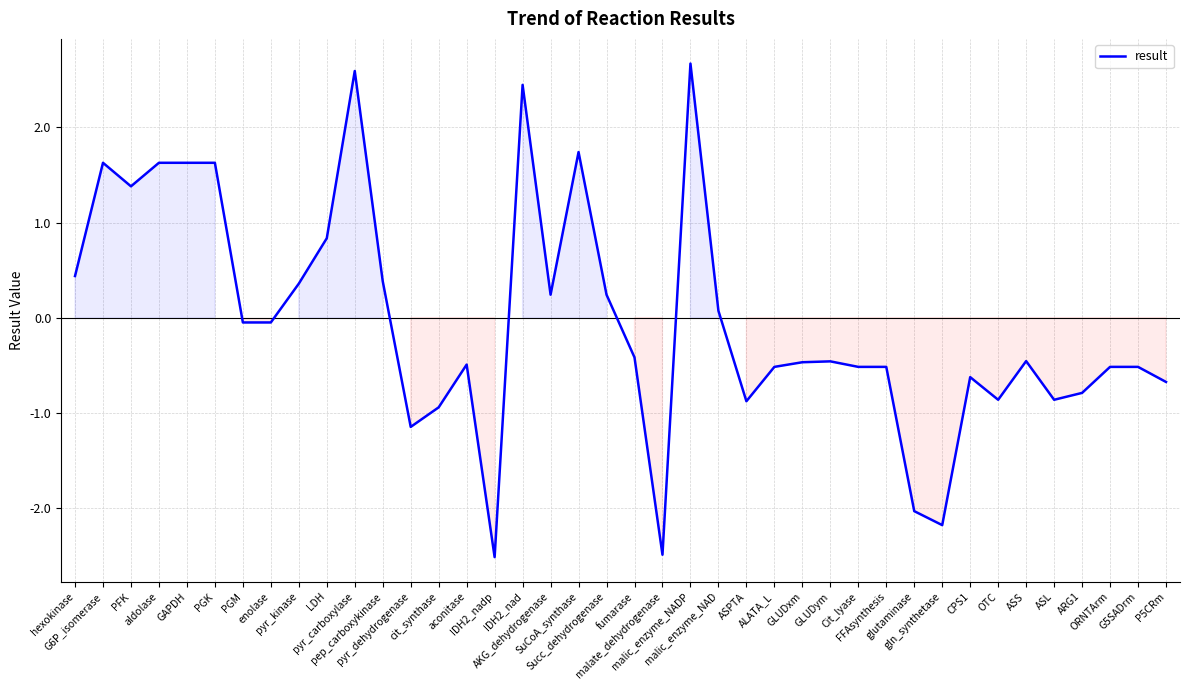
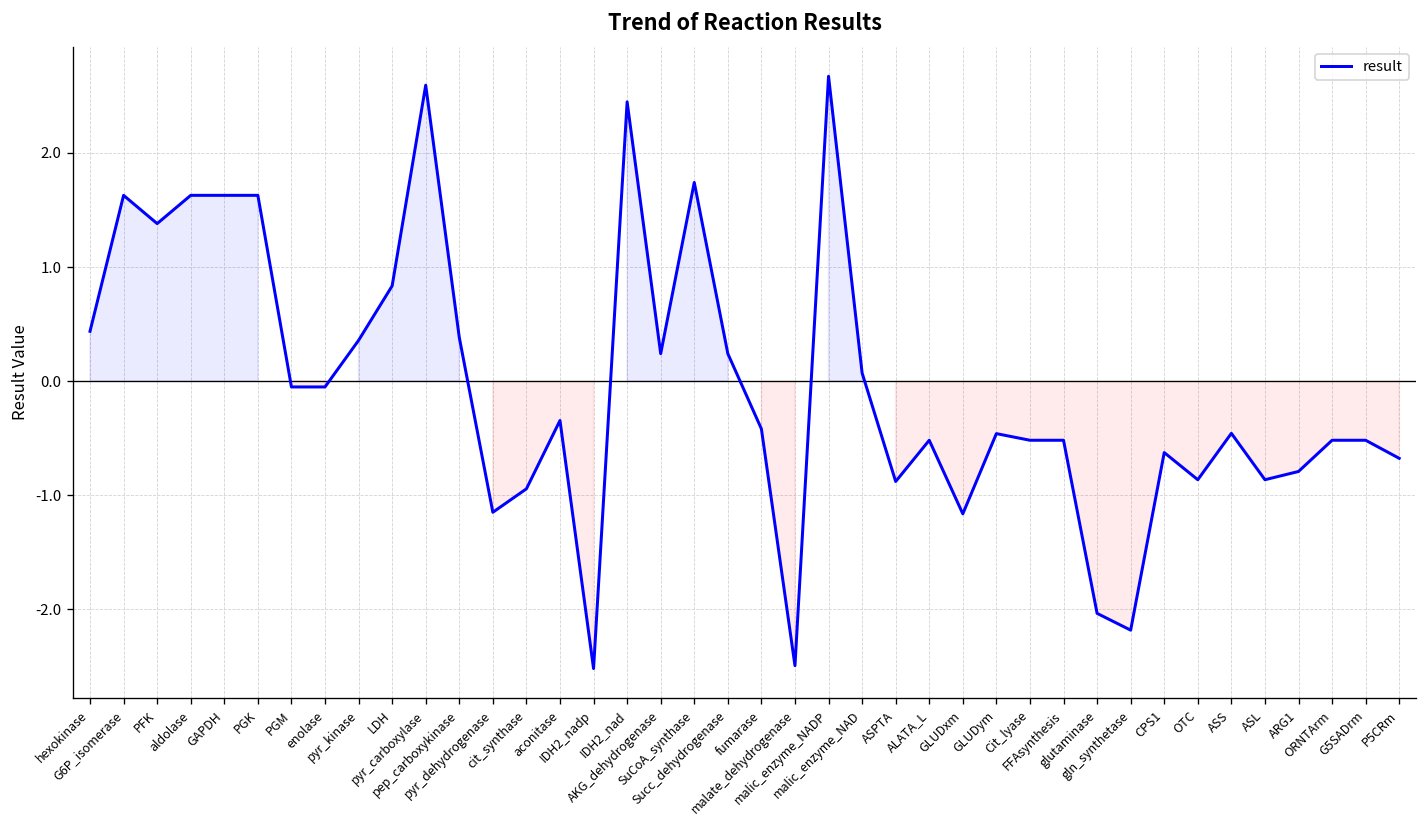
  {
    "hexokinase": 0.4,
    "G6P_isomerase": 1.6,
    "PFK": 1.4,
    "aldolase": 1.6,
    "GAPDH": 1.6,
    "PGK": 1.6,
    "PGM": -0.1,
    "enolase": -0.1,
    "pyr_kinase": 0.4,
    "LDH": 0.8,
    "pyr_carboxylase": 2.6,
    "pep_carboxykinase": 0.4,
    "pyr_dehydrogenase": -1.1,
    "cit_synthase": -0.9,
-   "aconitase": -0.5,
+   "aconitase": -0.3,
    "IDH2_nadp": -2.5,
    "IDH2_nad": 2.4,
    "AKG_dehydrogenase": 0.2,
    "SuCoA_synthase": 1.7,
    "Succ_dehydrogenase": 0.2,
    "fumarase": -0.4,
    "malate_dehydrogenase": -2.5,
    "malic_enzyme_NADP": 2.7,
    "malic_enzyme_NAD": 0.1,
    "ASPTA": -0.9,
    "ALATA_L": -0.5,
-   "GLUDxm": -0.5,
+   "GLUDxm": -1.2,
    "GLUDym": -0.5,
    "Cit_lyase": -0.5,
    "FFAsynthesis": -0.5,
    "glutaminase": -2.0,
    "gln_synthetase": -2.2,
    "CPS1": -0.6,
    "OTC": -0.9,
    "ASS": -0.5,
    "ASL": -0.9,
    "ARG1": -0.8,
    "ORNTArm": -0.5,
    "G5SADrm": -0.5,
    "P5CRm": -0.7
  }
